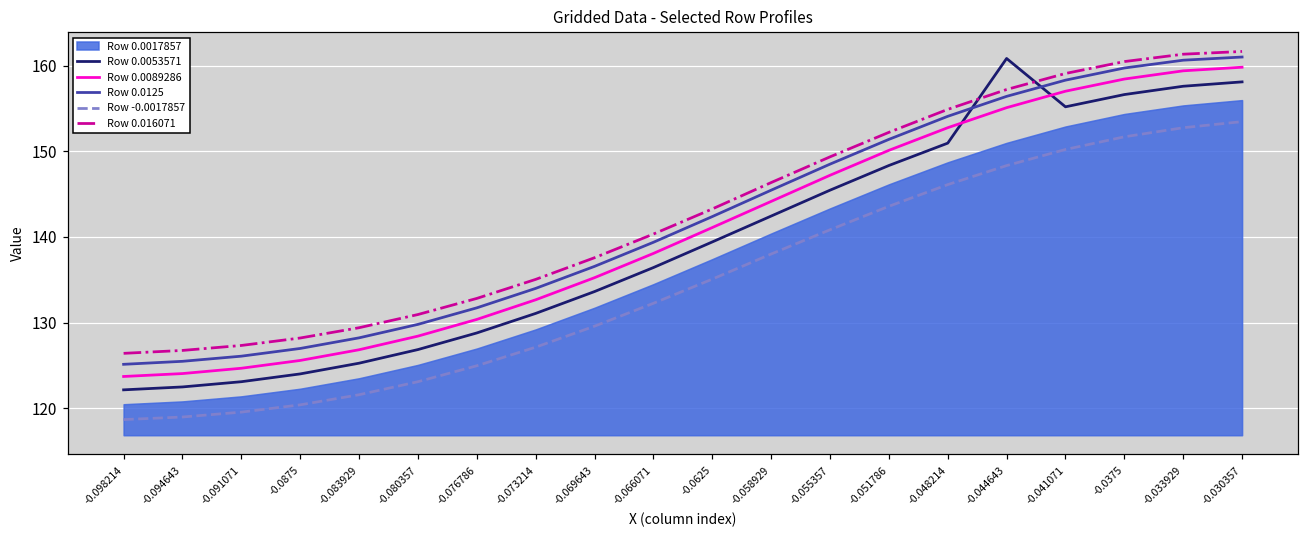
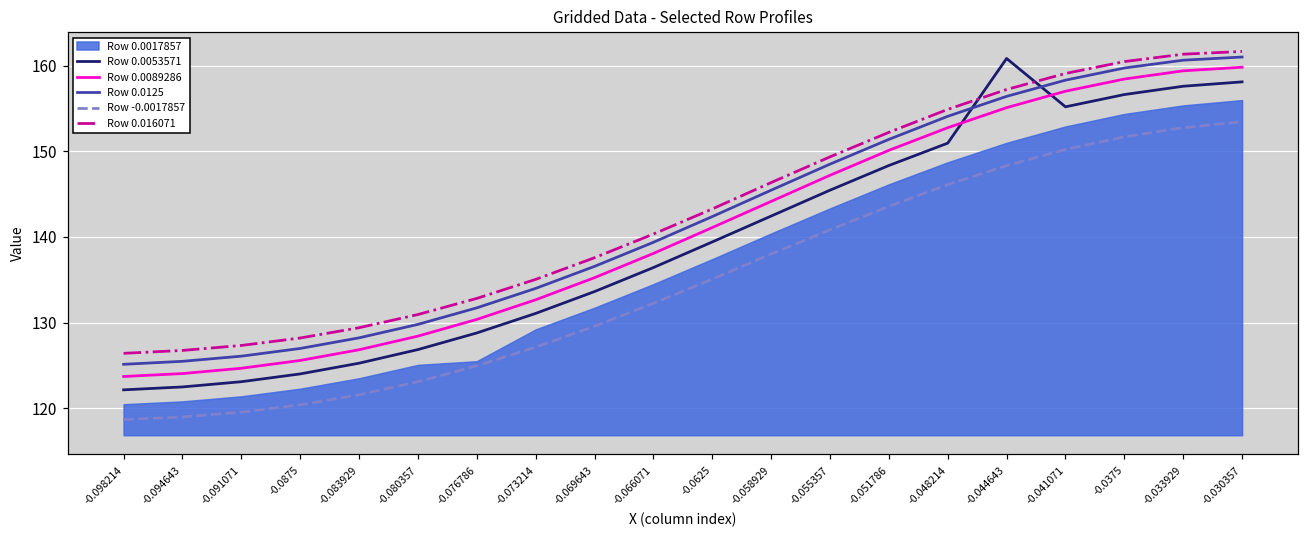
  {
    "Row 0.0053571": {
      "-0.098214": 122,
      "-0.094643": 123,
      "-0.091071": 123,
      "-0.0875": 124,
      "-0.083929": 125,
      "-0.080357": 127,
      "-0.076786": 129,
      "-0.073214": 131,
      "-0.069643": 134,
      "-0.066071": 136,
      "-0.0625": 139,
      "-0.058929": 142,
      "-0.055357": 145,
      "-0.051786": 148,
      "-0.048214": 151,
      "-0.044643": 161,
      "-0.041071": 155,
      "-0.0375": 157,
      "-0.033929": 158,
      "-0.030357": 158
    },
    "Row 0.0017857": {
      "-0.098214": 120,
      "-0.094643": 121,
      "-0.091071": 121,
      "-0.0875": 122,
      "-0.083929": 124,
      "-0.080357": 125,
-     "-0.076786": 127,
+     "-0.076786": 126,
      "-0.073214": 129,
      "-0.069643": 132,
      "-0.066071": 134,
      "-0.0625": 137,
      "-0.058929": 140,
      "-0.055357": 143,
      "-0.051786": 146,
      "-0.048214": 149,
      "-0.044643": 151,
      "-0.041071": 153,
      "-0.0375": 154,
      "-0.033929": 155,
      "-0.030357": 156
    },
    "Row 0.0089286": {
      "-0.098214": 124,
      "-0.094643": 124,
      "-0.091071": 125,
      "-0.0875": 126,
      "-0.083929": 127,
      "-0.080357": 128,
      "-0.076786": 130,
      "-0.073214": 133,
      "-0.069643": 135,
      "-0.066071": 138,
      "-0.0625": 141,
      "-0.058929": 144,
      "-0.055357": 147,
      "-0.051786": 150,
      "-0.048214": 153,
      "-0.044643": 155,
      "-0.041071": 157,
      "-0.0375": 158,
      "-0.033929": 159,
      "-0.030357": 160
    },
    "Row 0.0125": {
      "-0.098214": 125,
      "-0.094643": 125,
      "-0.091071": 126,
      "-0.0875": 127,
      "-0.083929": 128,
      "-0.080357": 130,
      "-0.076786": 132,
      "-0.073214": 134,
      "-0.069643": 137,
      "-0.066071": 139,
      "-0.0625": 142,
      "-0.058929": 145,
      "-0.055357": 149,
      "-0.051786": 151,
      "-0.048214": 154,
      "-0.044643": 156,
      "-0.041071": 158,
      "-0.0375": 160,
      "-0.033929": 161,
      "-0.030357": 161
    },
    "Row -0.0017857": {
      "-0.098214": 119,
      "-0.094643": 119,
      "-0.091071": 120,
      "-0.0875": 120,
      "-0.083929": 122,
      "-0.080357": 123,
      "-0.076786": 125,
      "-0.073214": 127,
      "-0.069643": 130,
      "-0.066071": 132,
      "-0.0625": 135,
      "-0.058929": 138,
      "-0.055357": 141,
      "-0.051786": 144,
      "-0.048214": 146,
      "-0.044643": 148,
      "-0.041071": 150,
      "-0.0375": 152,
      "-0.033929": 153,
      "-0.030357": 153
    },
    "Row 0.016071": {
      "-0.098214": 126,
      "-0.094643": 127,
      "-0.091071": 127,
      "-0.0875": 128,
      "-0.083929": 129,
      "-0.080357": 131,
      "-0.076786": 133,
      "-0.073214": 135,
      "-0.069643": 138,
      "-0.066071": 140,
      "-0.0625": 143,
      "-0.058929": 146,
      "-0.055357": 149,
      "-0.051786": 152,
      "-0.048214": 155,
      "-0.044643": 157,
      "-0.041071": 159,
      "-0.0375": 160,
      "-0.033929": 161,
      "-0.030357": 162
    }
  }
